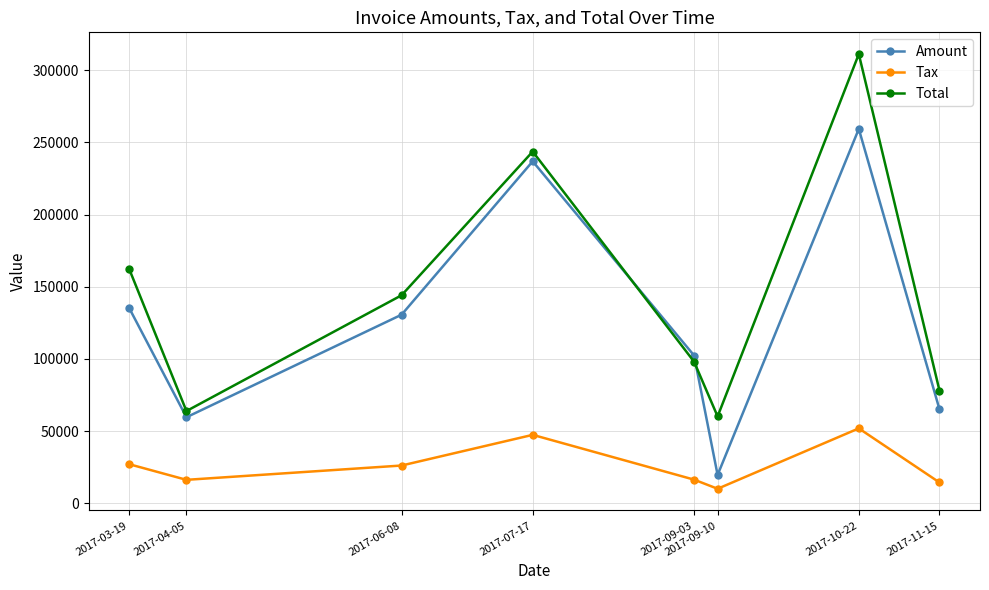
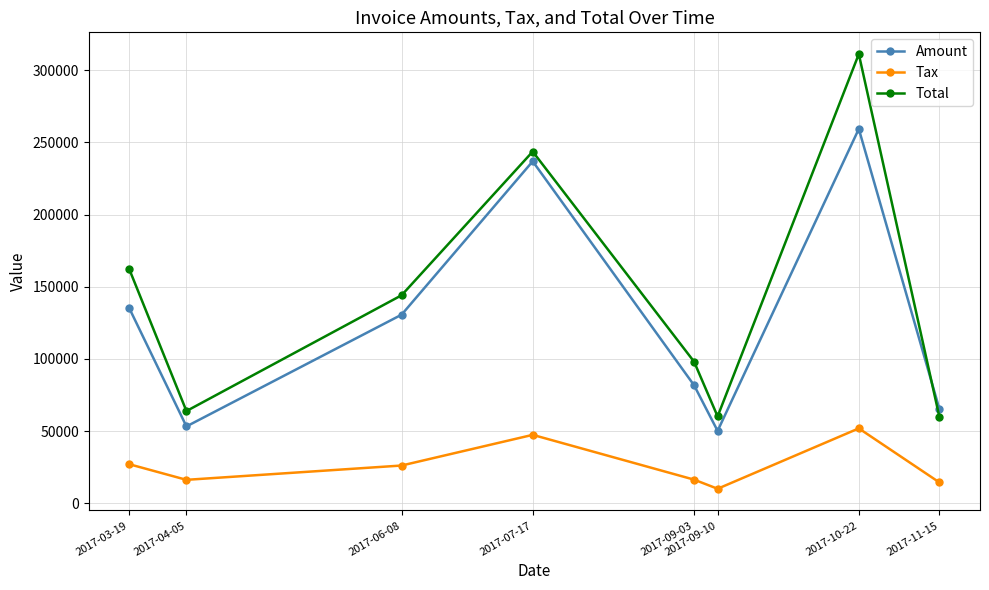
  {
    "Amount": {
      "2017-03-19": 135000,
-     "2017-04-05": 60000,
+     "2017-04-05": 53000,
      "2017-06-08": 131000,
      "2017-07-17": 237000,
-     "2017-09-03": 102000,
-     "2017-09-10": 20000,
+     "2017-09-03": 82000,
+     "2017-09-10": 50000,
      "2017-10-22": 259000,
      "2017-11-15": 65000
    },
    "Tax": {
      "2017-03-19": 27000,
      "2017-04-05": 16000,
      "2017-06-08": 26000,
      "2017-07-17": 47000,
      "2017-09-03": 16000,
      "2017-09-10": 10000,
      "2017-10-22": 52000,
      "2017-11-15": 14000
    },
    "Total": {
      "2017-03-19": 162000,
      "2017-04-05": 64000,
      "2017-06-08": 144000,
      "2017-07-17": 244000,
      "2017-09-03": 98000,
      "2017-09-10": 60000,
      "2017-10-22": 311000,
-     "2017-11-15": 78000
+     "2017-11-15": 60000
    }
  }
